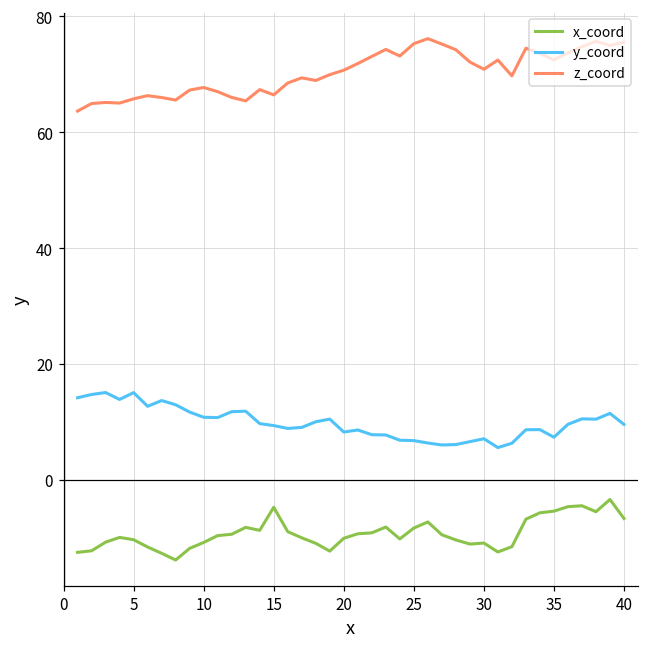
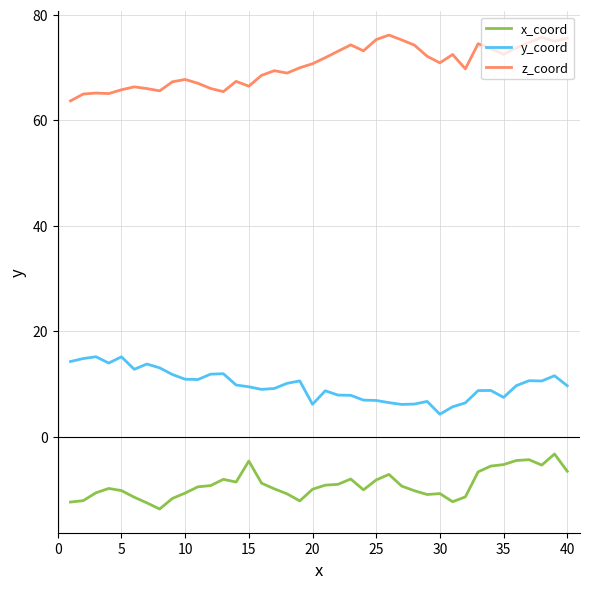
  {
    "x_coord": {
      "5": -10,
      "10": -11,
      "15": -5,
      "20": -10,
      "25": -8,
      "30": -11,
      "35": -5,
      "40": -7
    },
    "y_coord": {
      "5": 15,
      "10": 11,
      "15": 9,
-     "20": 8,
+     "20": 6,
      "25": 7,
-     "30": 7,
+     "30": 4,
      "35": 7,
      "40": 10
    },
    "z_coord": {
      "5": 66,
      "10": 68,
      "15": 66,
      "20": 71,
      "25": 75,
      "30": 71
    }
  }
